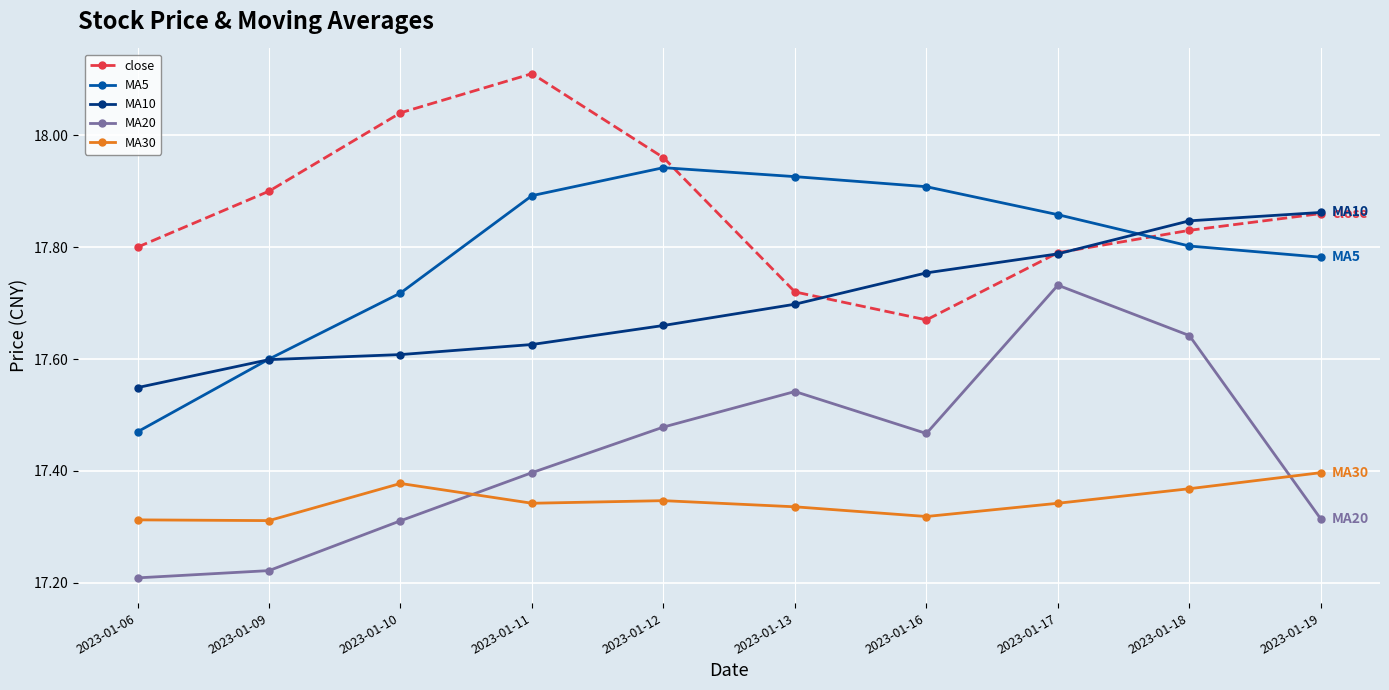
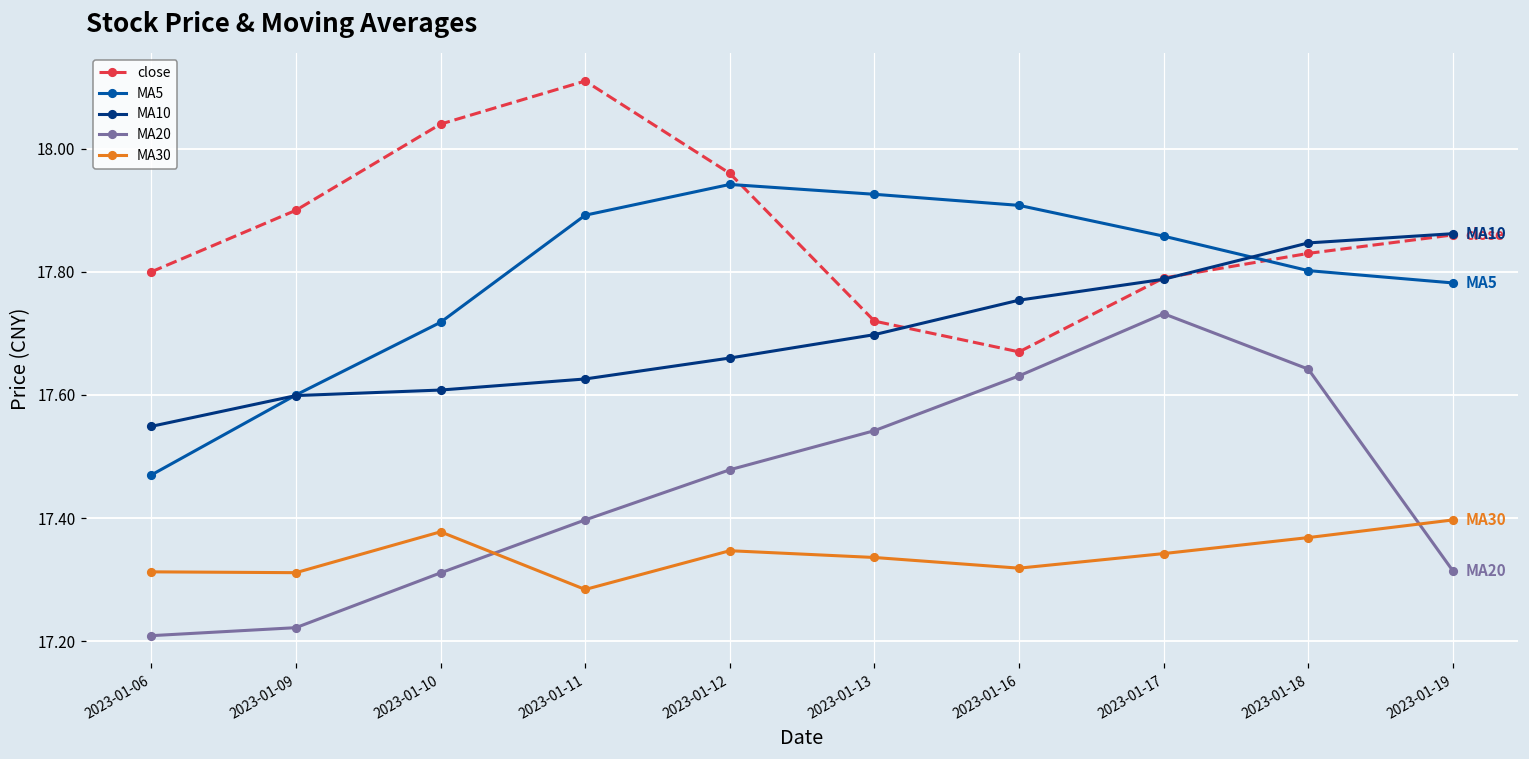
  {
    "close": {
      "2023-01-06": 17.80,
      "2023-01-09": 17.90,
      "2023-01-10": 18.04,
      "2023-01-11": 18.11,
      "2023-01-12": 17.96,
      "2023-01-13": 17.72,
      "2023-01-16": 17.67,
      "2023-01-18": 17.83
    },
    "MA20": {
      "2023-01-06": 17.21,
      "2023-01-09": 17.22,
      "2023-01-10": 17.31,
      "2023-01-11": 17.40,
      "2023-01-12": 17.48,
      "2023-01-13": 17.54,
-     "2023-01-16": 17.47,
+     "2023-01-16": 17.63,
      "2023-01-17": 17.73,
      "2023-01-18": 17.64,
      "2023-01-19": 17.31
    },
    "MA30": {
      "2023-01-06": 17.31,
      "2023-01-09": 17.31,
      "2023-01-10": 17.38,
-     "2023-01-11": 17.34,
+     "2023-01-11": 17.28,
      "2023-01-12": 17.35,
      "2023-01-13": 17.34,
      "2023-01-16": 17.32,
      "2023-01-17": 17.34,
      "2023-01-18": 17.37,
      "2023-01-19": 17.40
    }
  }
